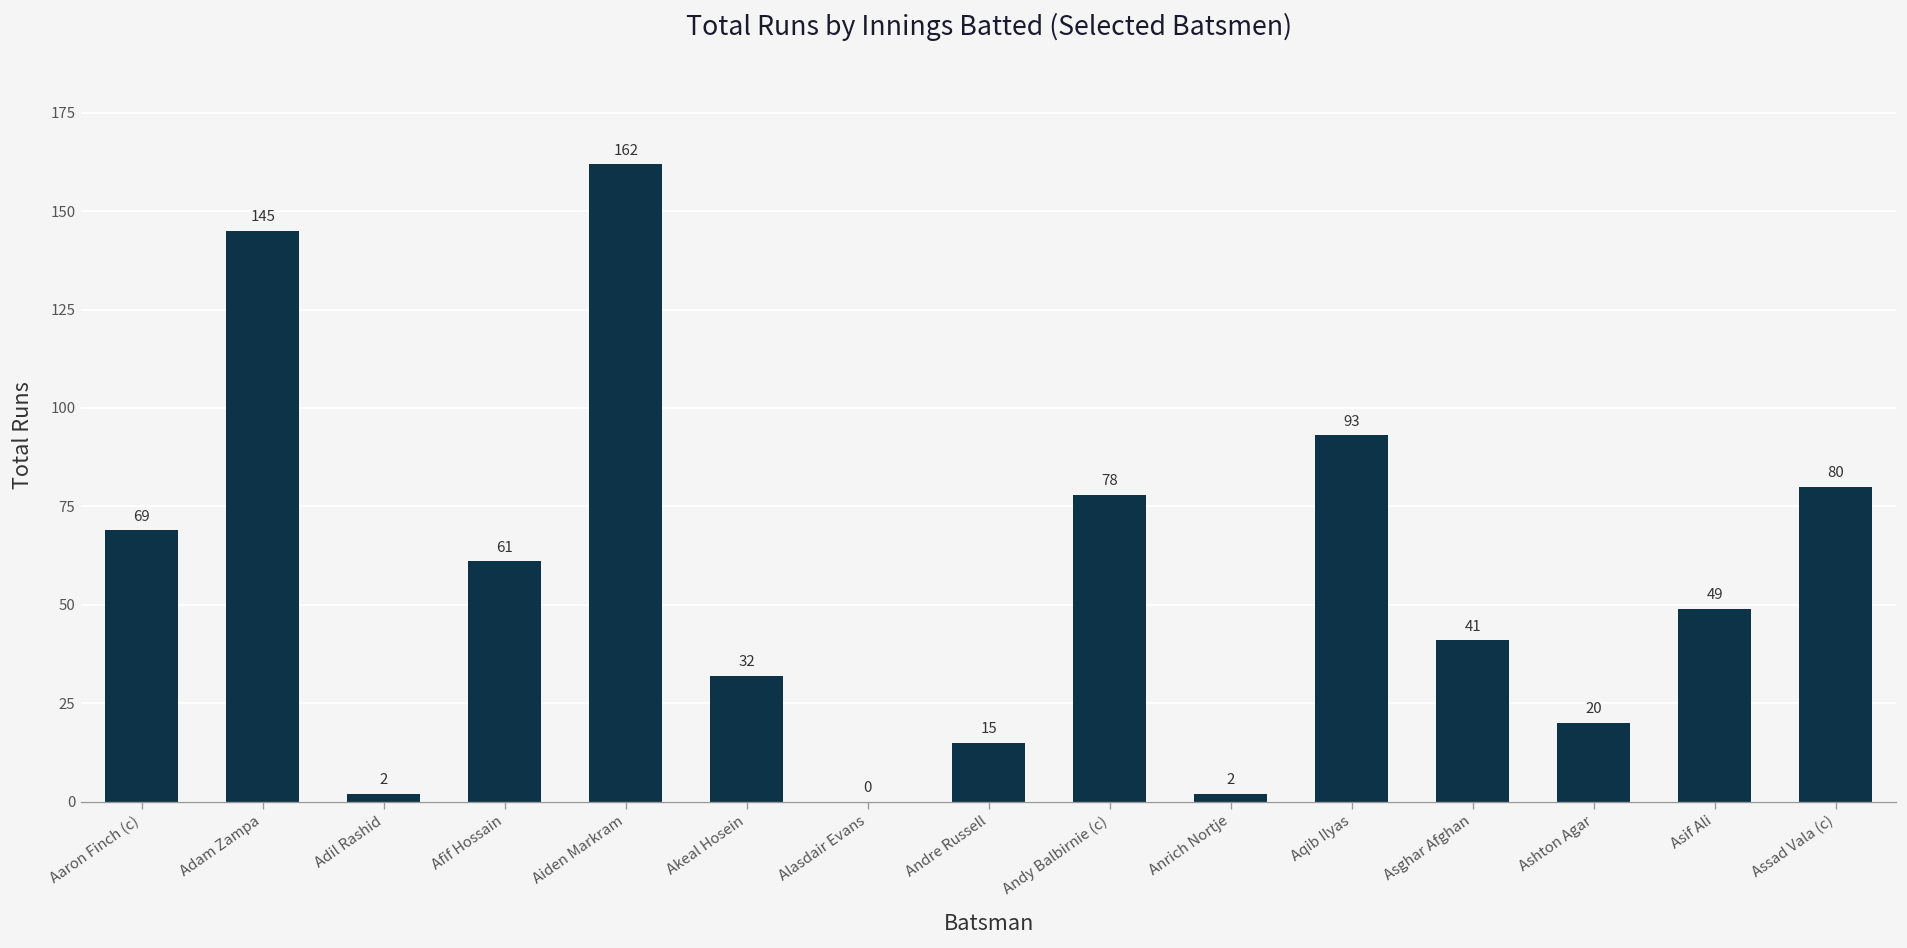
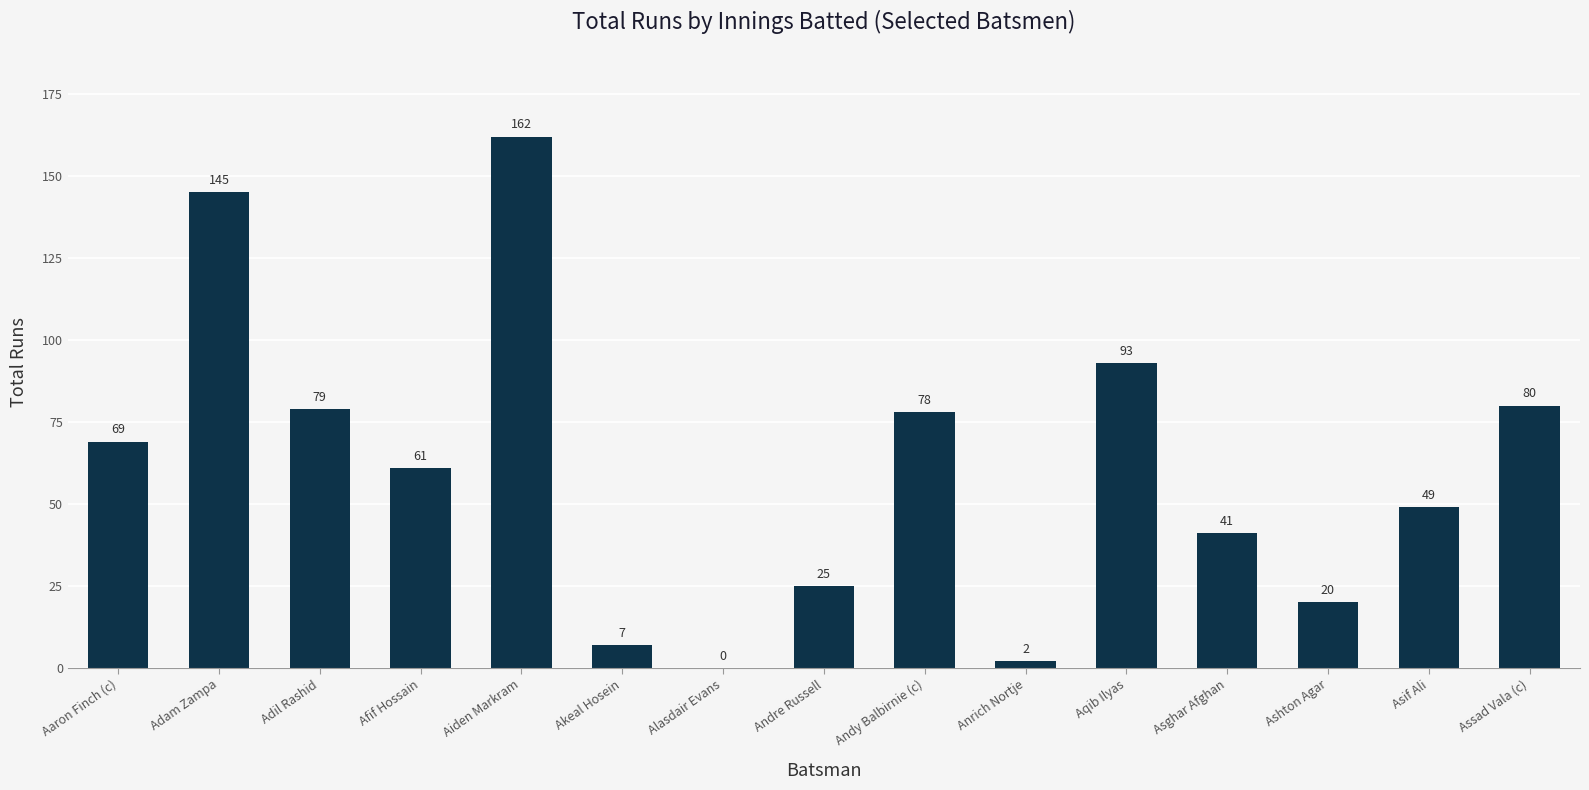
  {
    "Aaron Finch (c)": 69,
    "Adam Zampa": 145,
-   "Adil Rashid": 2,
+   "Adil Rashid": 79,
    "Afif Hossain": 61,
    "Aiden Markram": 162,
-   "Akeal Hosein": 32,
+   "Akeal Hosein": 7,
    "Alasdair Evans": 0,
-   "Andre Russell": 15,
+   "Andre Russell": 25,
    "Andy Balbirnie (c)": 78,
    "Anrich Nortje": 2,
    "Aqib Ilyas": 93,
    "Asghar Afghan": 41,
    "Ashton Agar": 20,
    "Asif Ali": 49,
    "Assad Vala (c)": 80
  }
